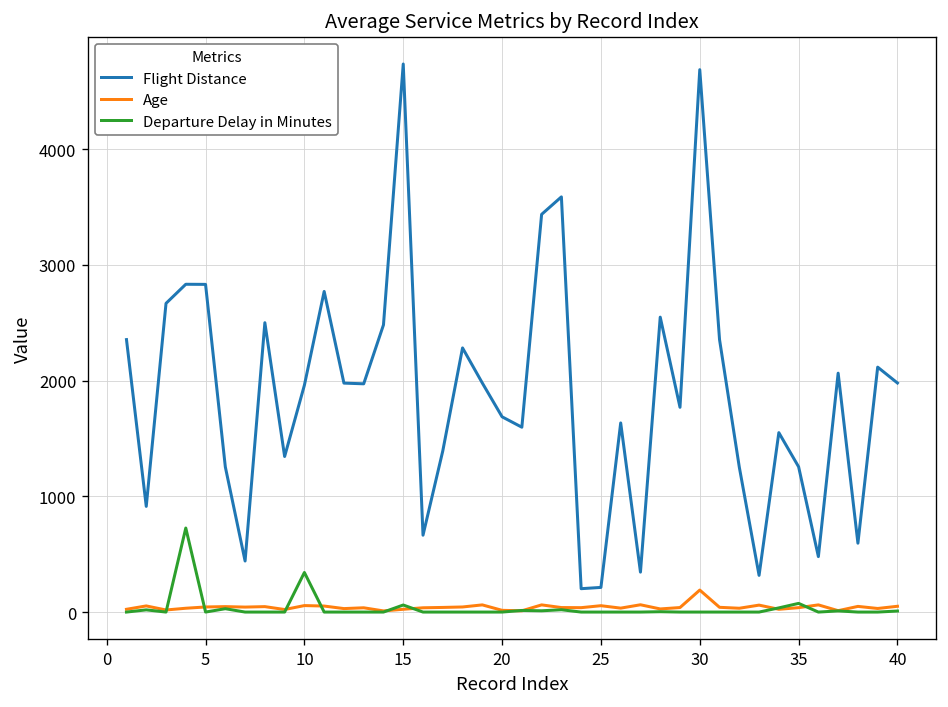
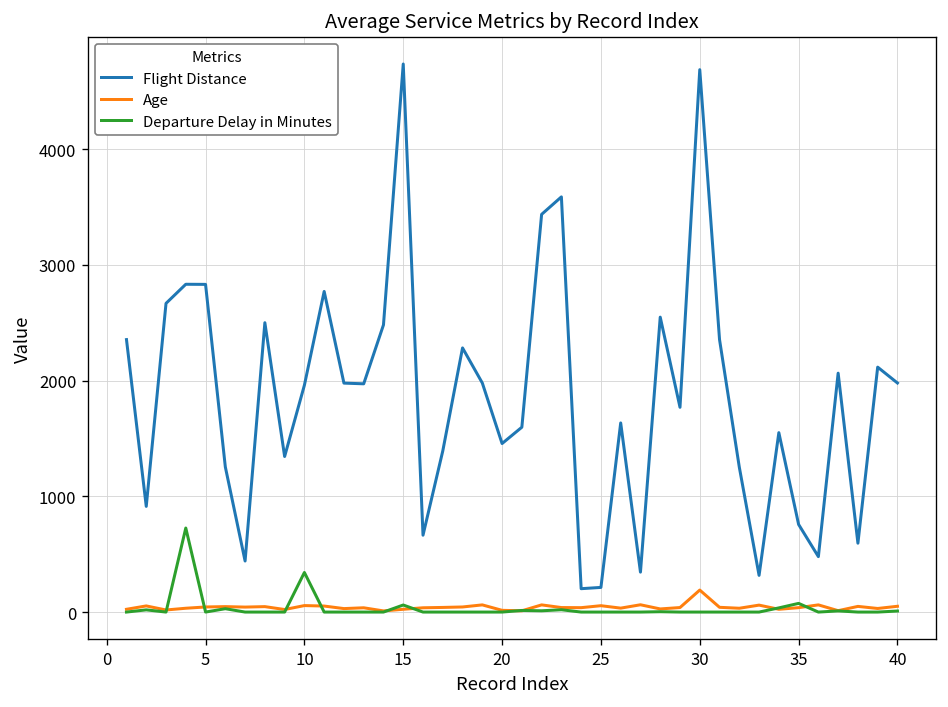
  {
    "Flight Distance": {
      "5": 2800,
      "10": 2000,
      "15": 4700,
-     "20": 1700,
+     "20": 1500,
      "25": 200,
      "30": 4700,
-     "35": 1300,
+     "35": 800,
      "40": 2000
    },
    "Age": {
      "5": 0,
      "10": 100,
      "15": 0,
      "25": 100,
      "30": 200,
      "35": 0,
      "40": 100
    },
    "Departure Delay in Minutes": {
      "5": 0,
      "10": 300,
      "15": 100,
      "25": 0,
      "30": 0,
      "35": 100,
      "40": 0
    }
  }
